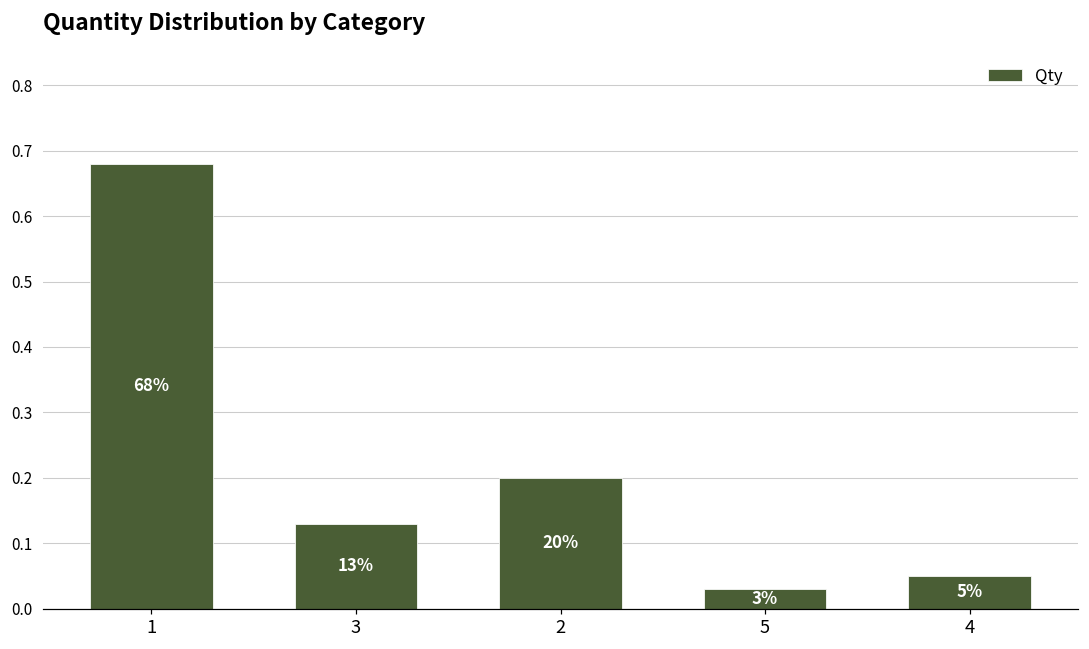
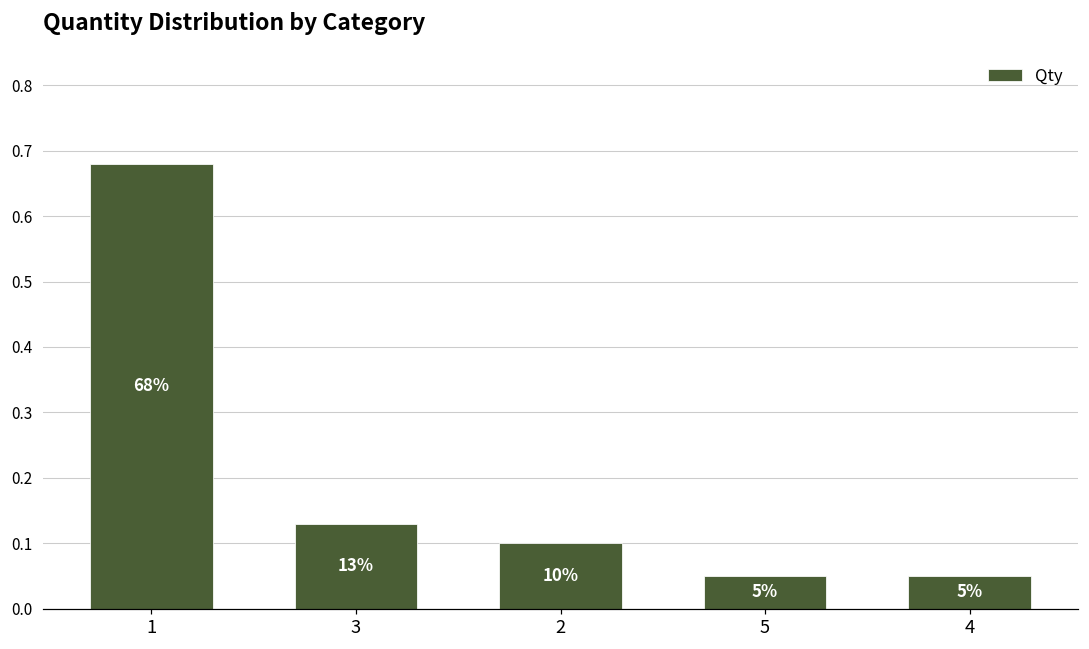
  {
    "1": "68%",
    "3": "13%",
-   "2": "20%",
-   "5": "3%",
+   "2": "10%",
+   "5": "5%",
    "4": "5%"
  }
